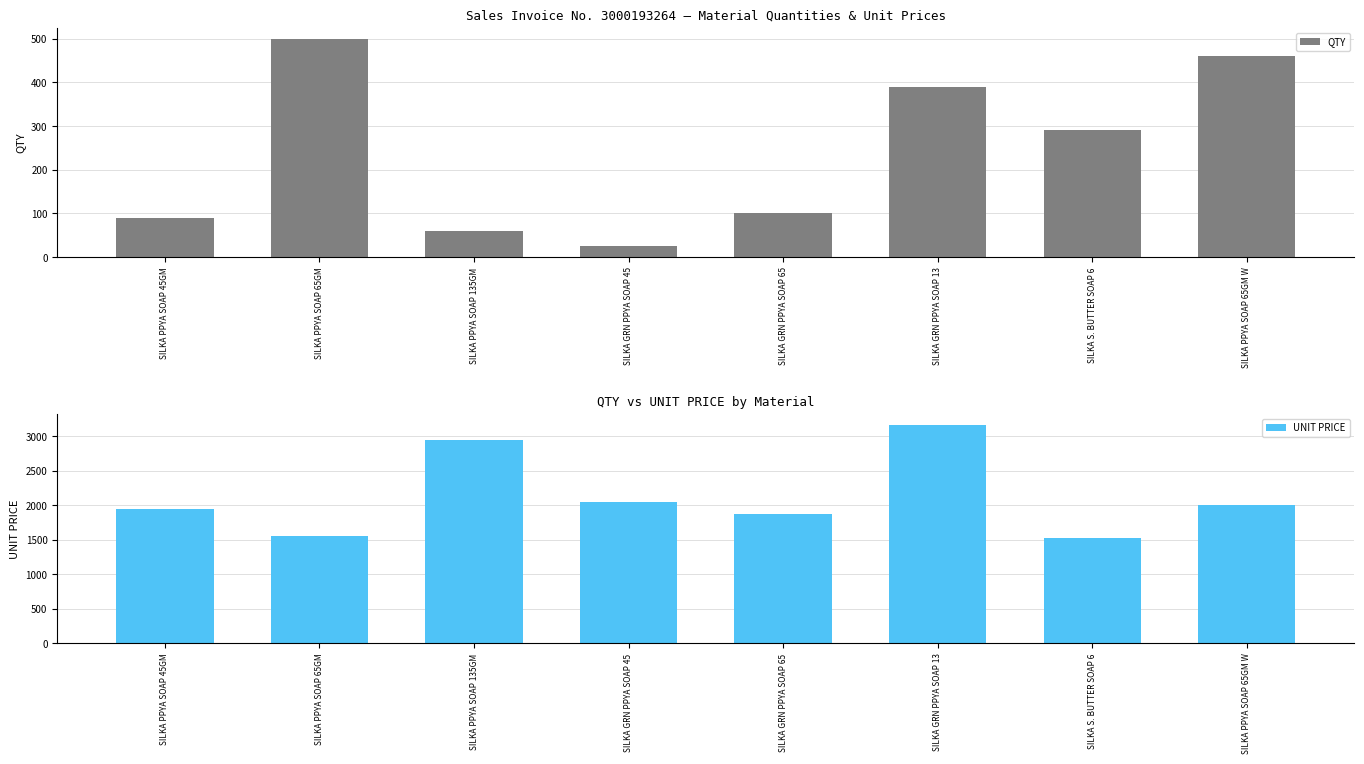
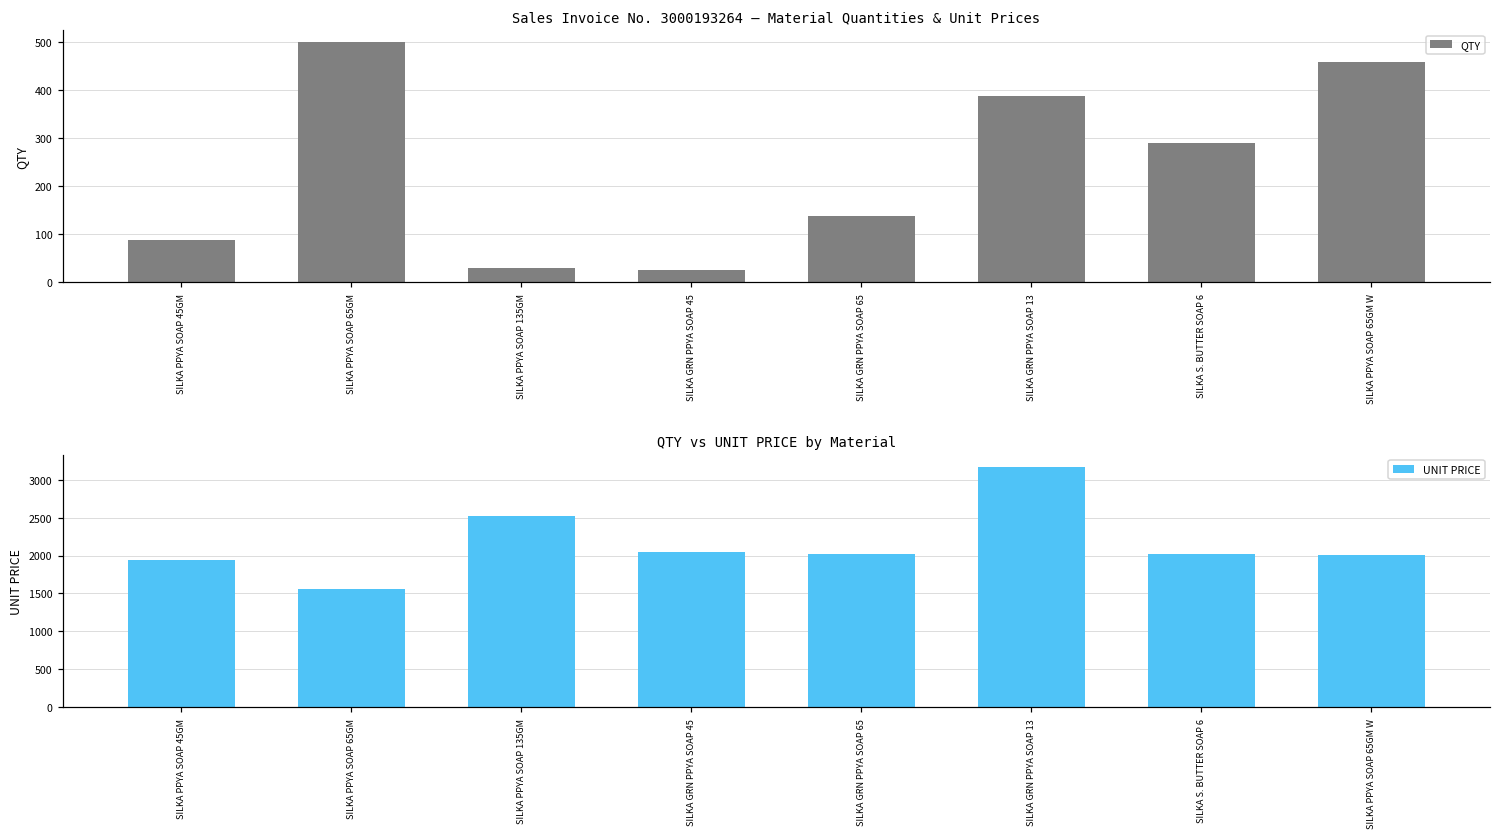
  {
    "Sales Invoice No. 3000193264 — Material Quantities & Unit Prices": {
      "SILKA PPYA SOAP 45GM": 90,
      "SILKA PPYA SOAP 65GM": 500,
-     "SILKA PPYA SOAP 135GM": 60,
+     "SILKA PPYA SOAP 135GM": 30,
      "SILKA GRN PPYA SOAP 45": 30,
-     "SILKA GRN PPYA SOAP 65": 100,
+     "SILKA GRN PPYA SOAP 65": 140,
      "SILKA GRN PPYA SOAP 13": 390,
      "SILKA S. BUTTER SOAP 6": 290,
      "SILKA PPYA SOAP 65GM W": 460
    },
    "QTY vs UNIT PRICE by Material": {
      "SILKA PPYA SOAP 45GM": 1900,
      "SILKA PPYA SOAP 65GM": 1600,
-     "SILKA PPYA SOAP 135GM": 3000,
+     "SILKA PPYA SOAP 135GM": 2500,
      "SILKA GRN PPYA SOAP 45": 2100,
-     "SILKA GRN PPYA SOAP 65": 1900,
+     "SILKA GRN PPYA SOAP 65": 2000,
      "SILKA GRN PPYA SOAP 13": 3200,
-     "SILKA S. BUTTER SOAP 6": 1500,
+     "SILKA S. BUTTER SOAP 6": 2000,
      "SILKA PPYA SOAP 65GM W": 2000
    }
  }
